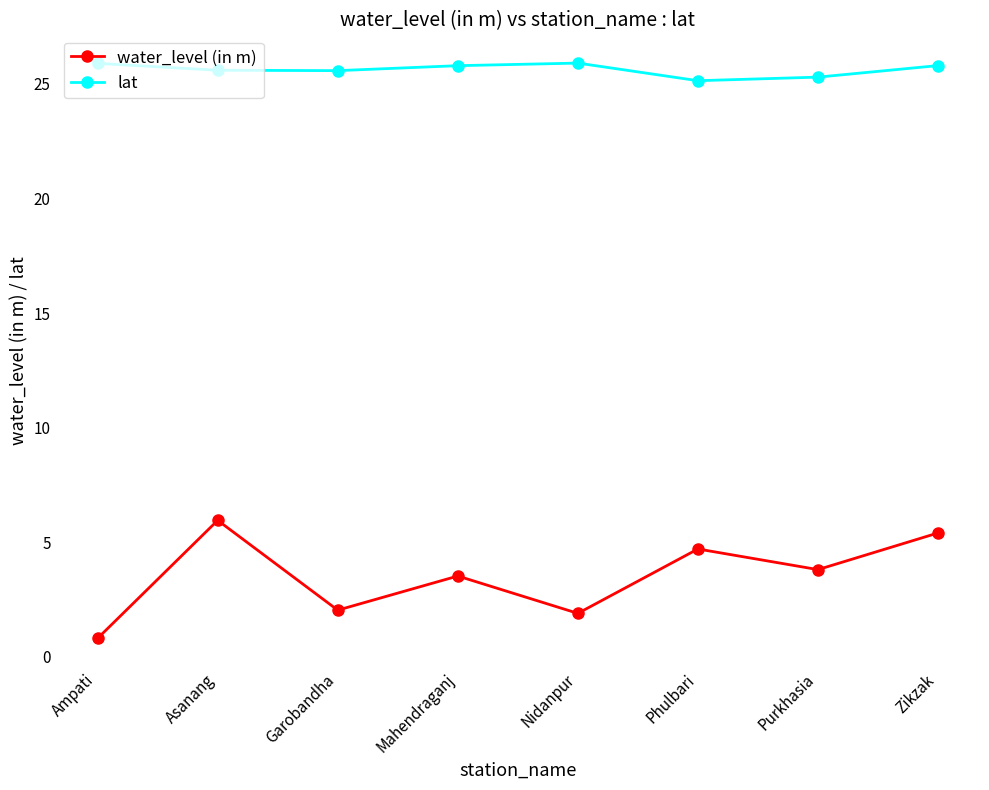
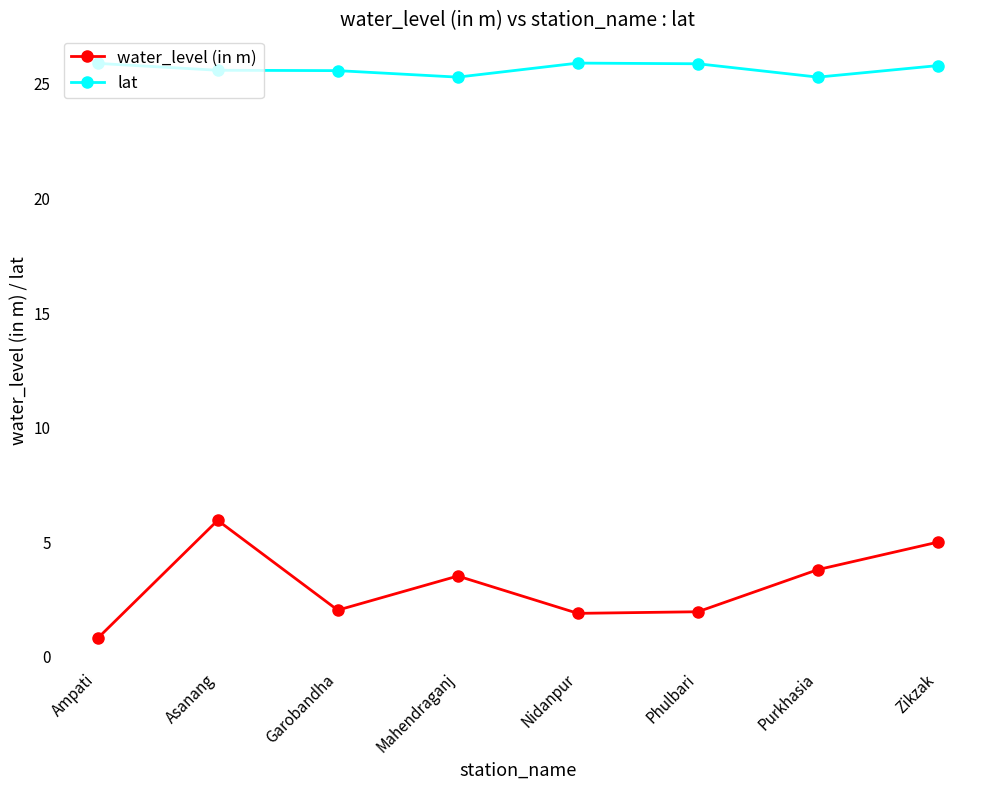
  {
    "water_level (in m)": {
      "Ampati": 0.8,
      "Asanang": 6.0,
      "Garobandha": 2.0,
      "Mahendraganj": 3.5,
      "Nidanpur": 1.9,
-     "Phulbari": 4.7,
+     "Phulbari": 2.0,
      "Purkhasia": 3.8,
-     "Zikzak": 5.4
+     "Zikzak": 5.0
    },
    "lat": {
      "Garobandha": 25.6,
-     "Mahendraganj": 25.8,
+     "Mahendraganj": 25.3,
      "Nidanpur": 25.9,
-     "Phulbari": 25.1,
+     "Phulbari": 25.9,
      "Purkhasia": 25.3,
      "Zikzak": 25.8
    }
  }
